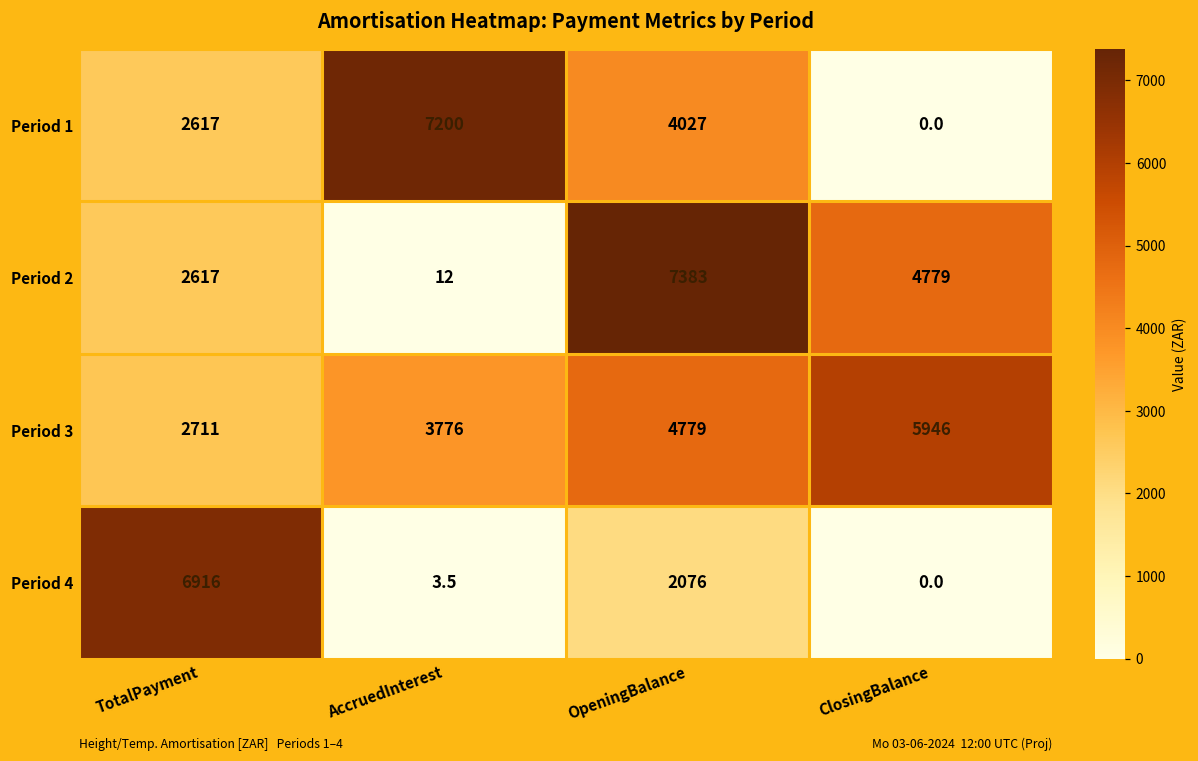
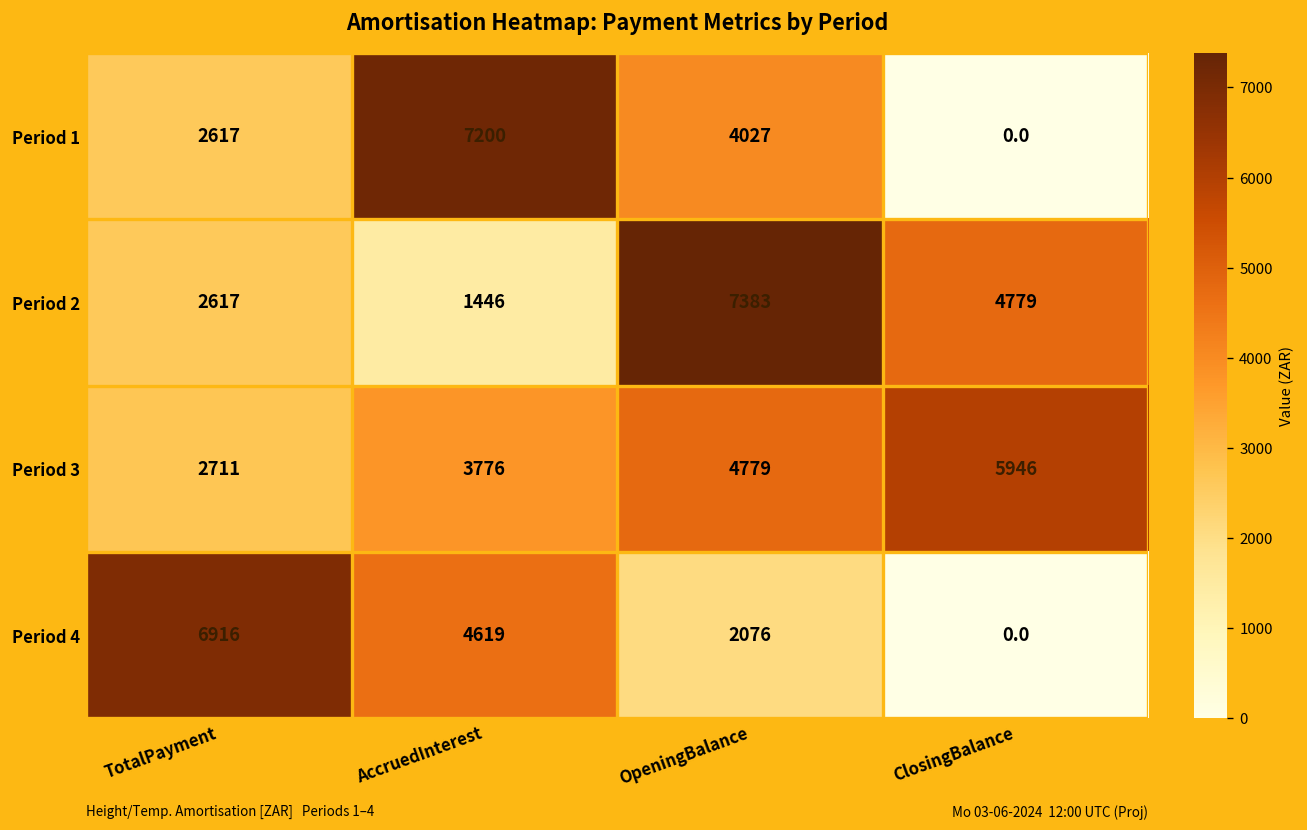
  {
    "Period 1": {
      "TotalPayment": 2617,
      "AccruedInterest": 7200,
      "OpeningBalance": 4027,
      "ClosingBalance": 0.0
    },
    "Period 2": {
      "TotalPayment": 2617,
-     "AccruedInterest": 12,
+     "AccruedInterest": 1446,
      "ClosingBalance": 4779
    },
    "Period 3": {
      "TotalPayment": 2711,
      "AccruedInterest": 3776,
      "OpeningBalance": 4779,
      "ClosingBalance": 5946
    },
    "Period 4": {
      "TotalPayment": 6916,
-     "AccruedInterest": 3.5,
+     "AccruedInterest": 4619,
      "OpeningBalance": 2076,
      "ClosingBalance": 0.0
    }
  }
